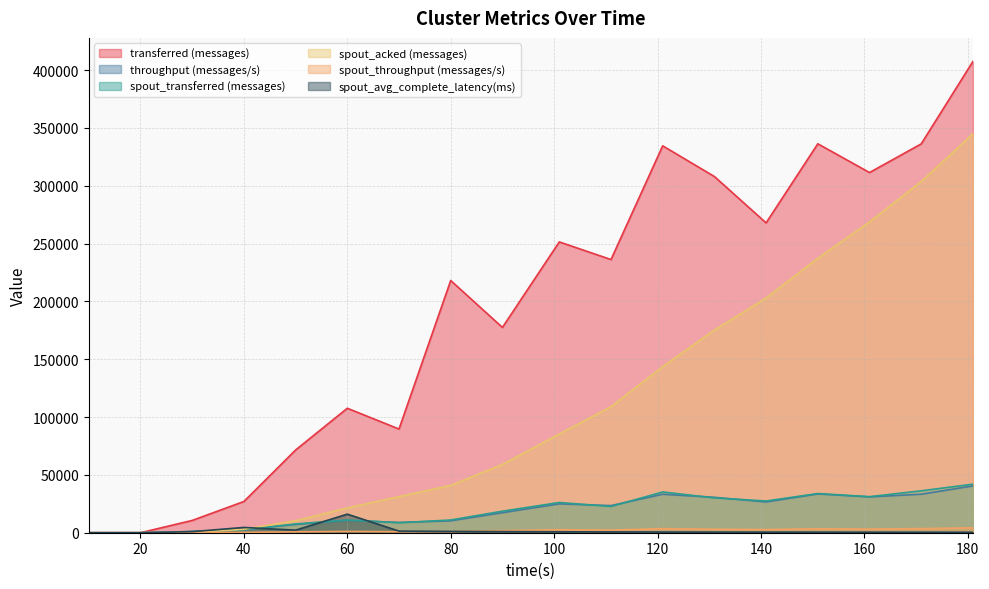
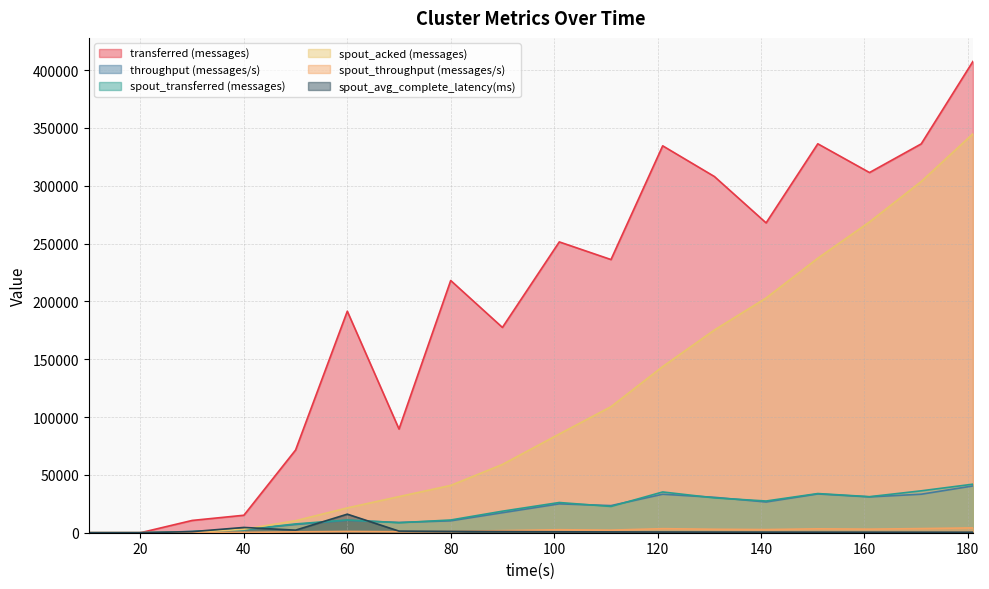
  {
    "transferred (messages)": {
-     "40": 27000,
-     "60": 108000,
+     "40": 15000,
+     "60": 191000,
      "80": 218000
    },
    "spout_avg_complete_latency(ms)": {
      "60": 16000
    }
  }
